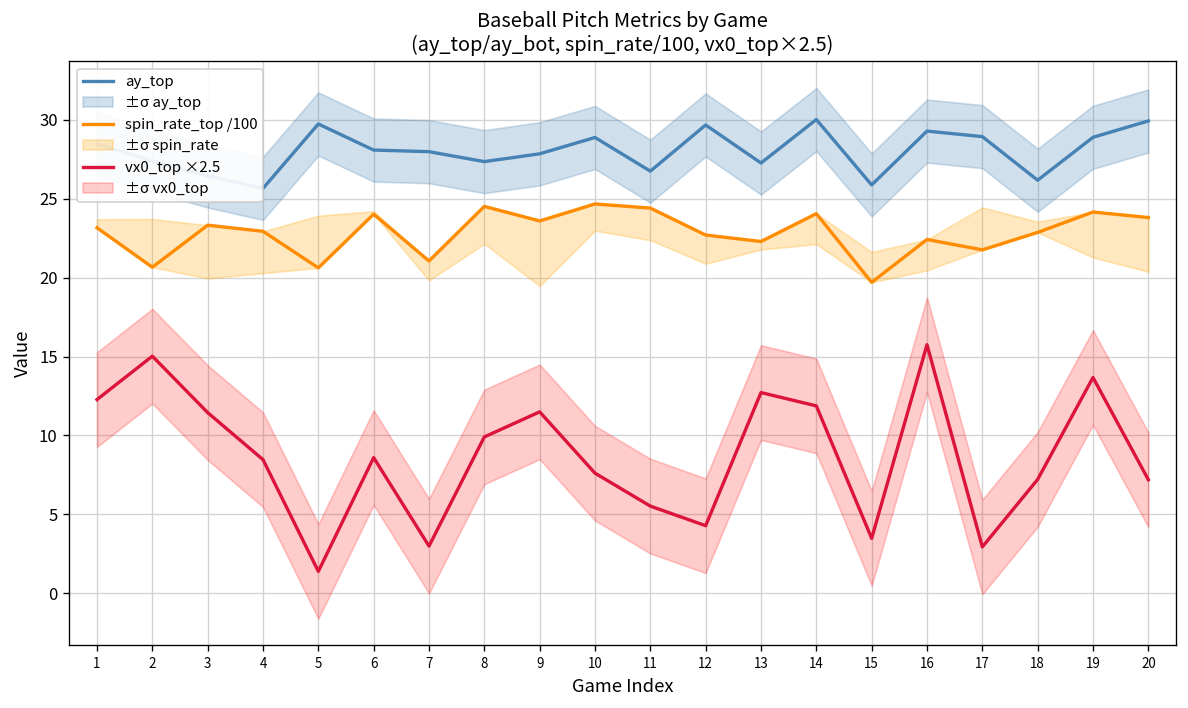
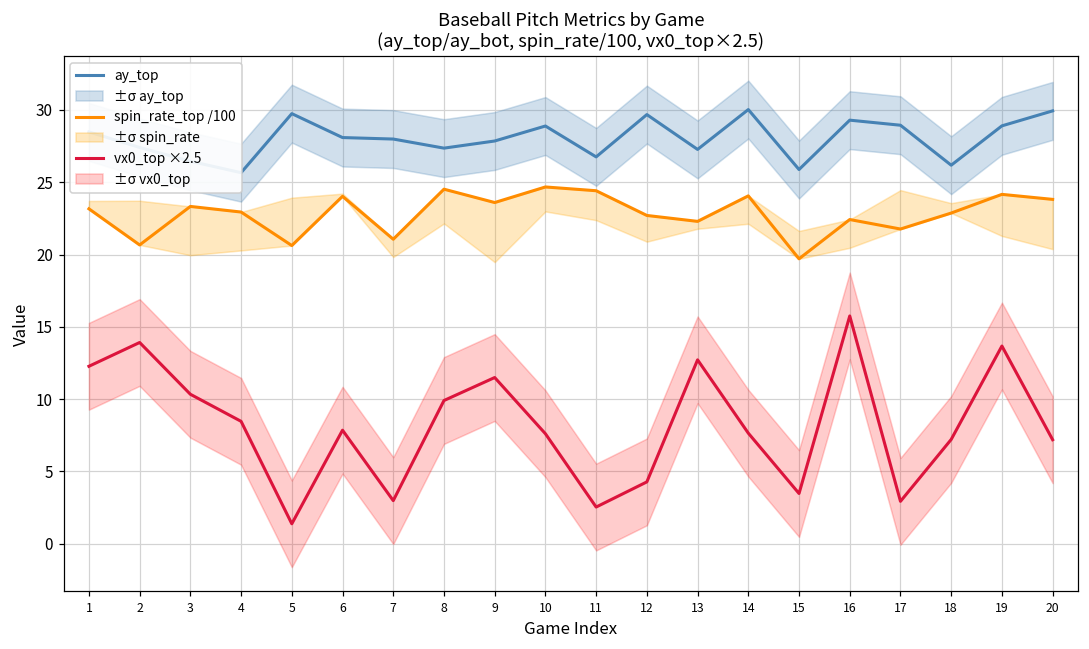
  {
    "vx0_top ×2.5": {
      "1": 12.3,
-     "2": 15.0,
-     "3": 11.4,
+     "2": 13.9,
+     "3": 10.3,
      "4": 8.5,
      "5": 1.4,
-     "6": 8.6,
+     "6": 7.9,
      "7": 3.0,
      "8": 9.9,
      "9": 11.5,
      "10": 7.6,
-     "11": 5.5,
+     "11": 2.5,
      "12": 4.3,
      "13": 12.7,
-     "14": 11.9,
+     "14": 7.6,
      "15": 3.5,
      "16": 15.8,
      "17": 2.9,
      "18": 7.2,
      "19": 13.7,
      "20": 7.2
    }
  }
